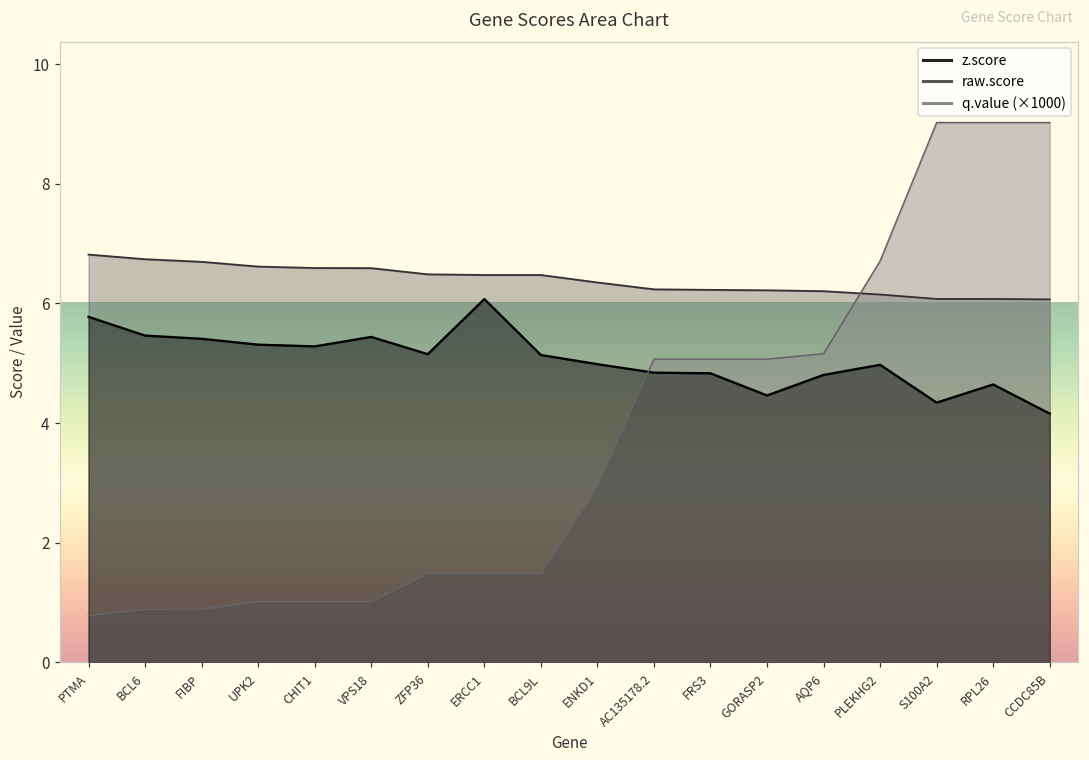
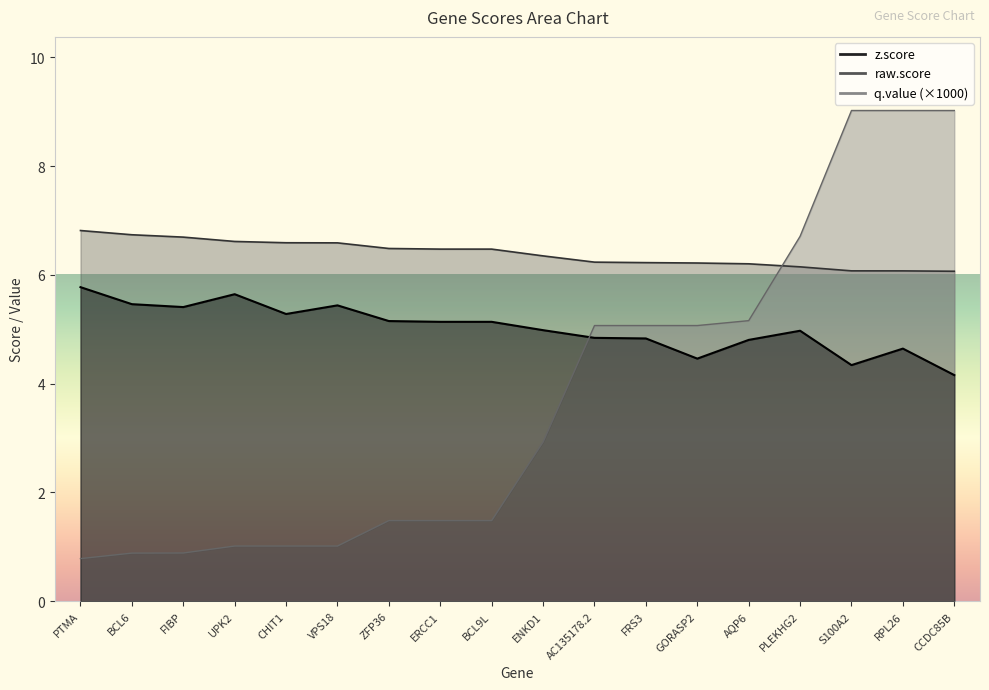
  {
    "z.score": {
      "PTMA": 5.8,
      "BCL6": 5.5,
      "FIBP": 5.4,
-     "UPK2": 5.3,
+     "UPK2": 5.6,
      "CHIT1": 5.3,
      "VPS18": 5.4,
      "ZFP36": 5.2,
-     "ERCC1": 6.1,
+     "ERCC1": 5.1,
      "BCL9L": 5.1,
      "ENKD1": 5.0,
      "AC135178.2": 4.8,
      "FRS3": 4.8,
      "GORASP2": 4.5,
      "AQP6": 4.8,
      "PLEKHG2": 5.0,
      "S100A2": 4.3,
      "RPL26": 4.6,
      "CCDC85B": 4.2
    }
  }
